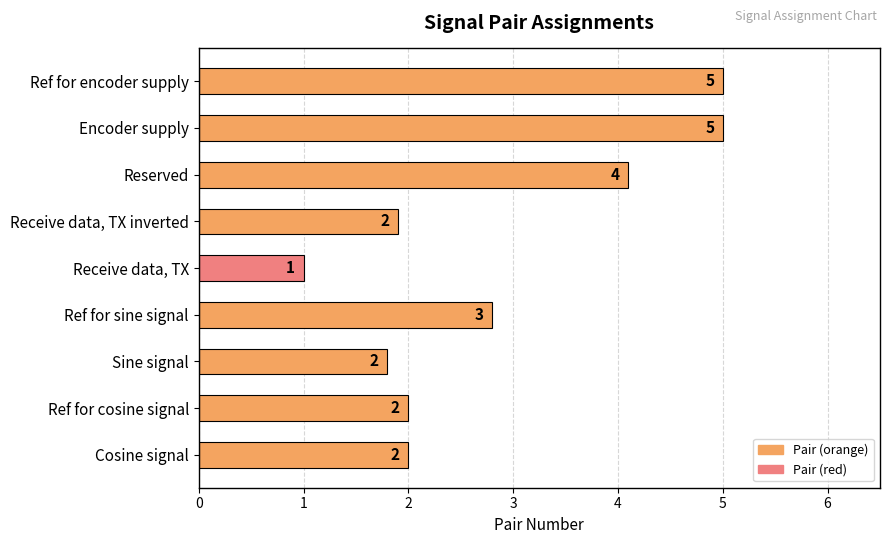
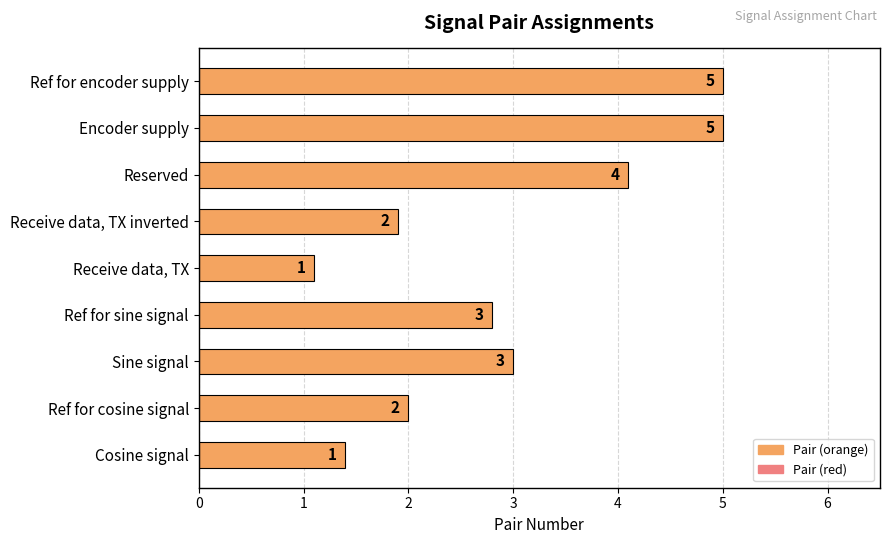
  {
    "Ref for encoder supply": 5,
    "Encoder supply": 5,
    "Reserved": 4,
    "Receive data, TX inverted": 2,
-   "Receive data, TX": 1.0,
+   "Receive data, TX": 1.1,
    "Ref for sine signal": 3,
-   "Sine signal": 2,
+   "Sine signal": 3,
    "Ref for cosine signal": 2,
-   "Cosine signal": 2
+   "Cosine signal": 1
  }
